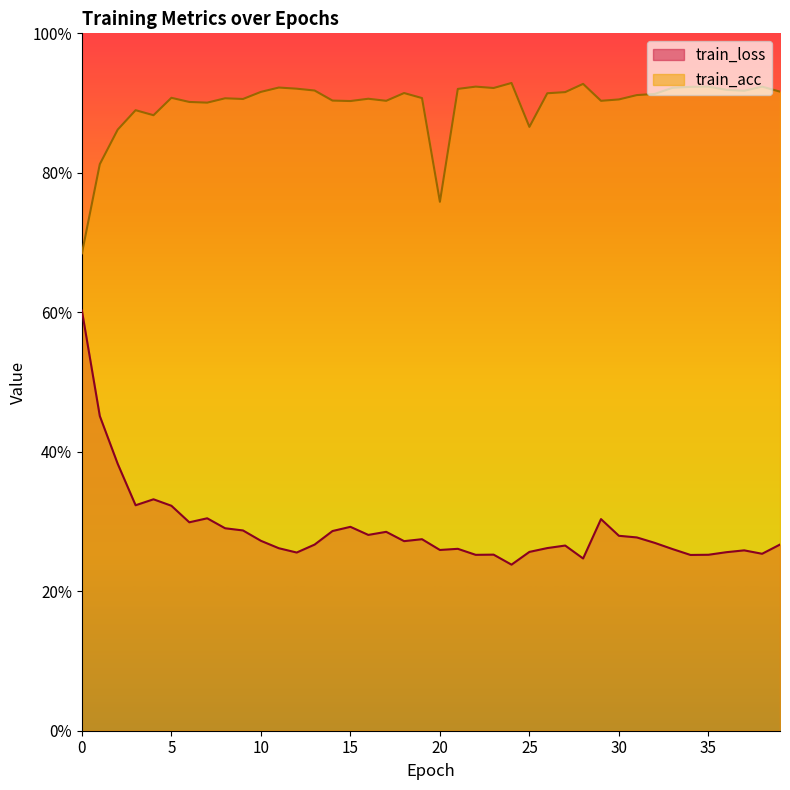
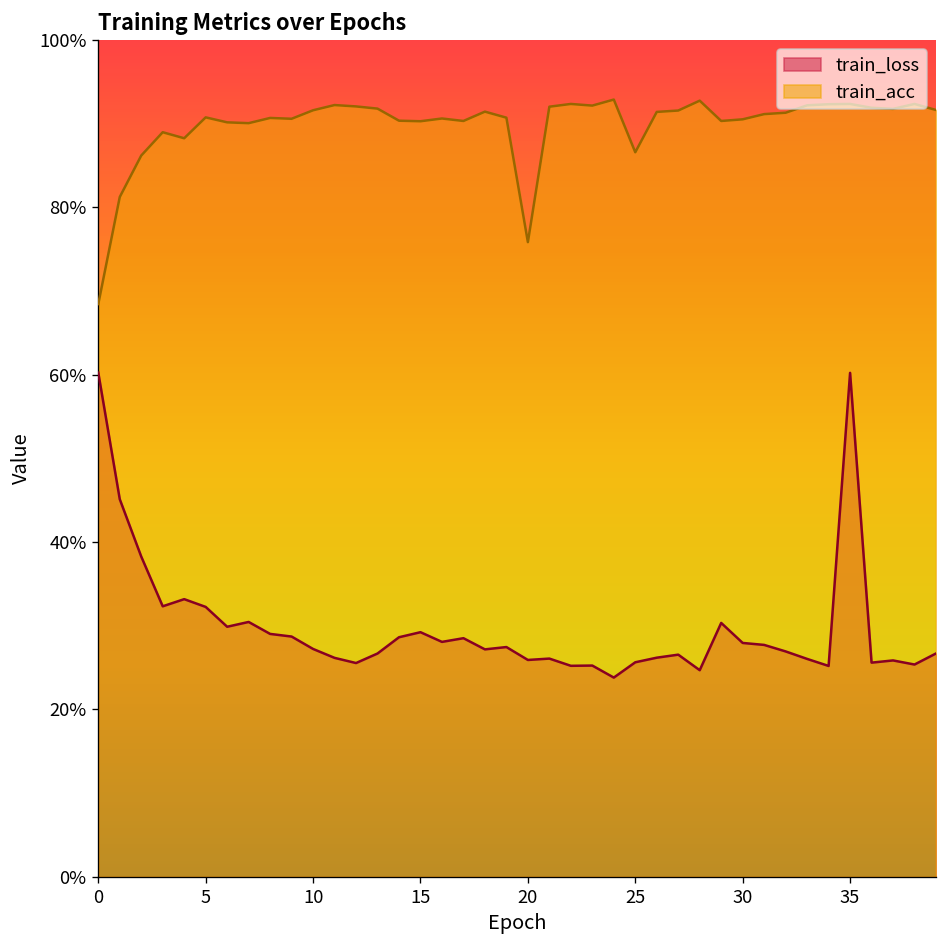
  {
    "train_loss": {
      "0": "60%",
      "5": "32%",
      "10": "27%",
      "15": "29%",
      "20": "26%",
      "25": "26%",
      "30": "28%",
-     "35": "25%"
+     "35": "60%"
    },
    "train_acc": {
      "0": "68%",
      "5": "91%",
      "10": "92%",
      "15": "90%",
      "20": "76%",
      "25": "87%",
      "30": "91%"
    }
  }
